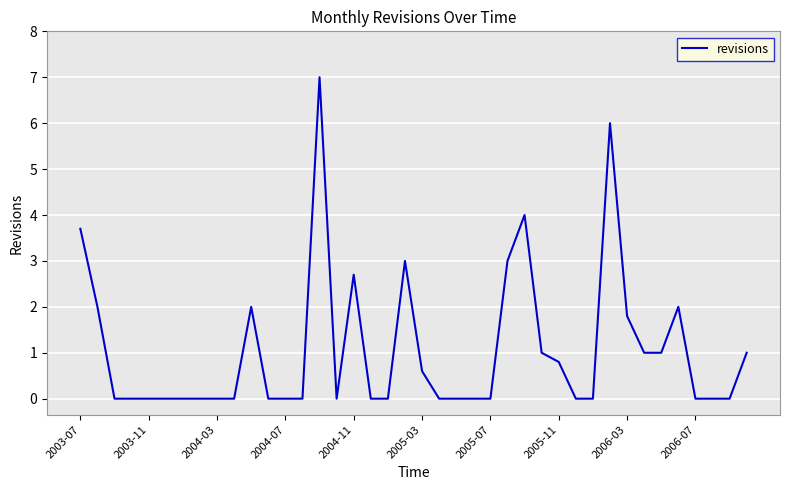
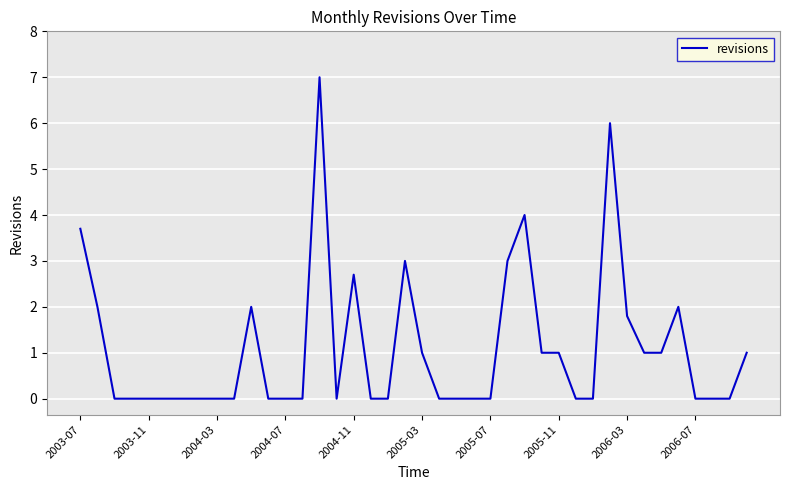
  {
    "2003-07": 3.7,
    "2003-11": 0.0,
    "2004-03": 0.0,
    "2004-07": 0.0,
    "2004-11": 2.7,
-   "2005-03": 0.6,
+   "2005-03": 1.0,
    "2005-07": 0.0,
-   "2005-11": 0.8,
+   "2005-11": 1.0,
    "2006-03": 1.8,
    "2006-07": 0.0
  }
